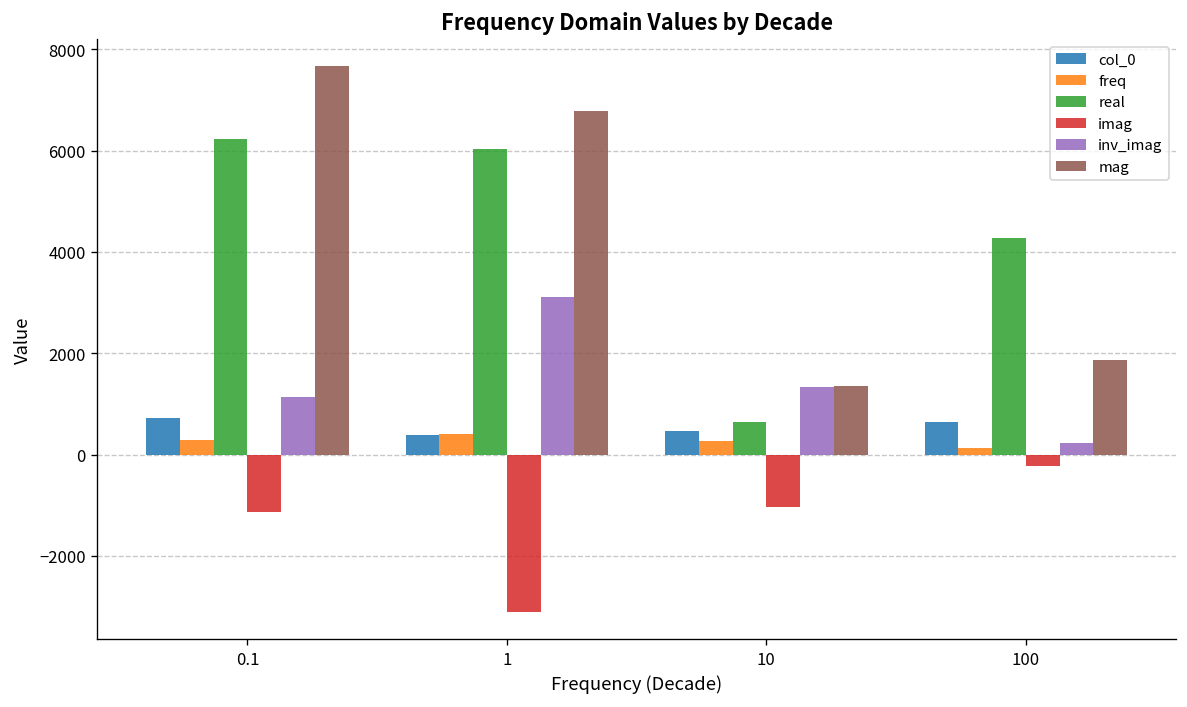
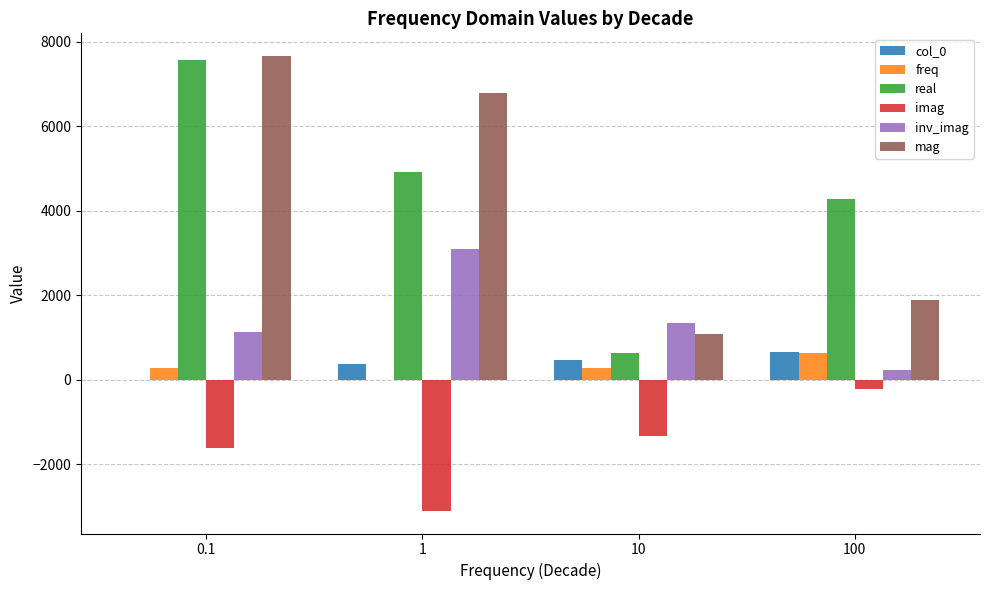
  {
    "col_0": {
-     "0.1": 700,
+     "0.1": 0,
      "1": 400,
      "10": 500,
      "100": 600
    },
    "freq": {
      "0.1": 300,
-     "1": 400,
+     "1": 0,
      "10": 300,
-     "100": 100
+     "100": 600
    },
    "real": {
-     "0.1": 6200,
-     "1": 6000,
+     "0.1": 7600,
+     "1": 4900,
      "10": 600,
      "100": 4300
    },
    "imag": {
-     "0.1": -1100,
+     "0.1": -1600,
      "1": -3100,
-     "10": -1000,
+     "10": -1300,
      "100": -200
    },
    "inv_imag": {
      "0.1": 1100,
      "1": 3100,
      "10": 1300,
      "100": 200
    },
    "mag": {
      "0.1": 7700,
      "1": 6800,
-     "10": 1400,
+     "10": 1100,
      "100": 1900
    }
  }
